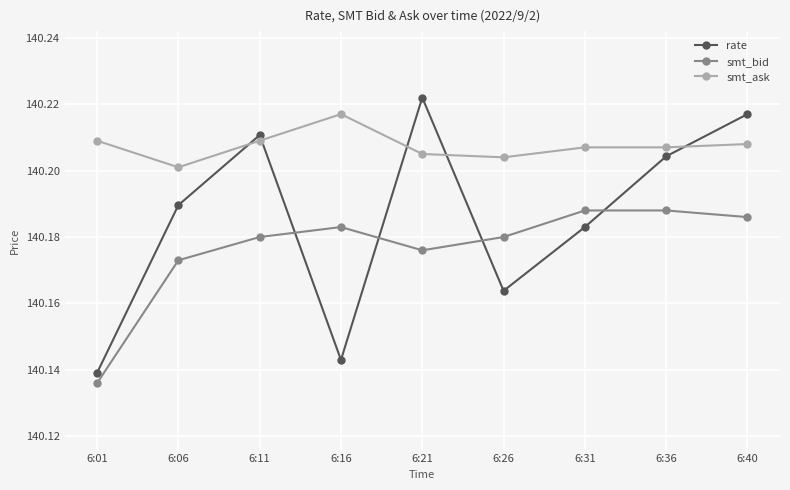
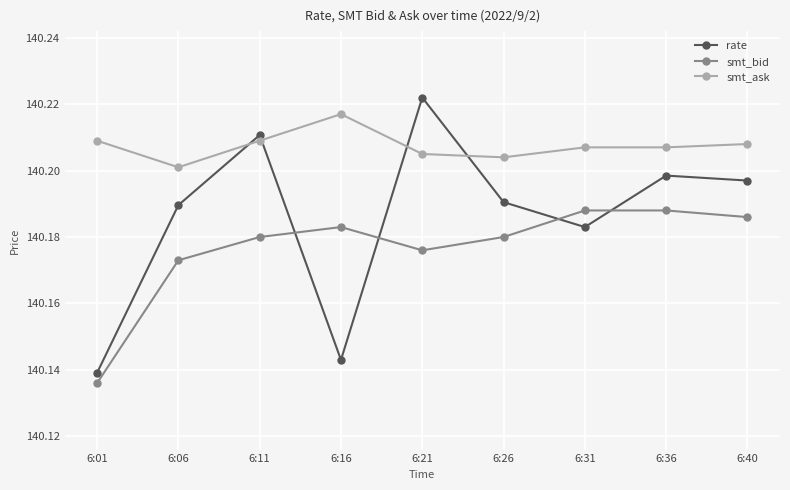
  {
    "rate": {
      "6:01": 140.139,
      "6:06": 140.190,
      "6:11": 140.211,
      "6:16": 140.143,
      "6:21": 140.222,
-     "6:26": 140.164,
+     "6:26": 140.191,
      "6:31": 140.183,
-     "6:36": 140.204,
-     "6:40": 140.217
+     "6:36": 140.199,
+     "6:40": 140.197
    }
  }
